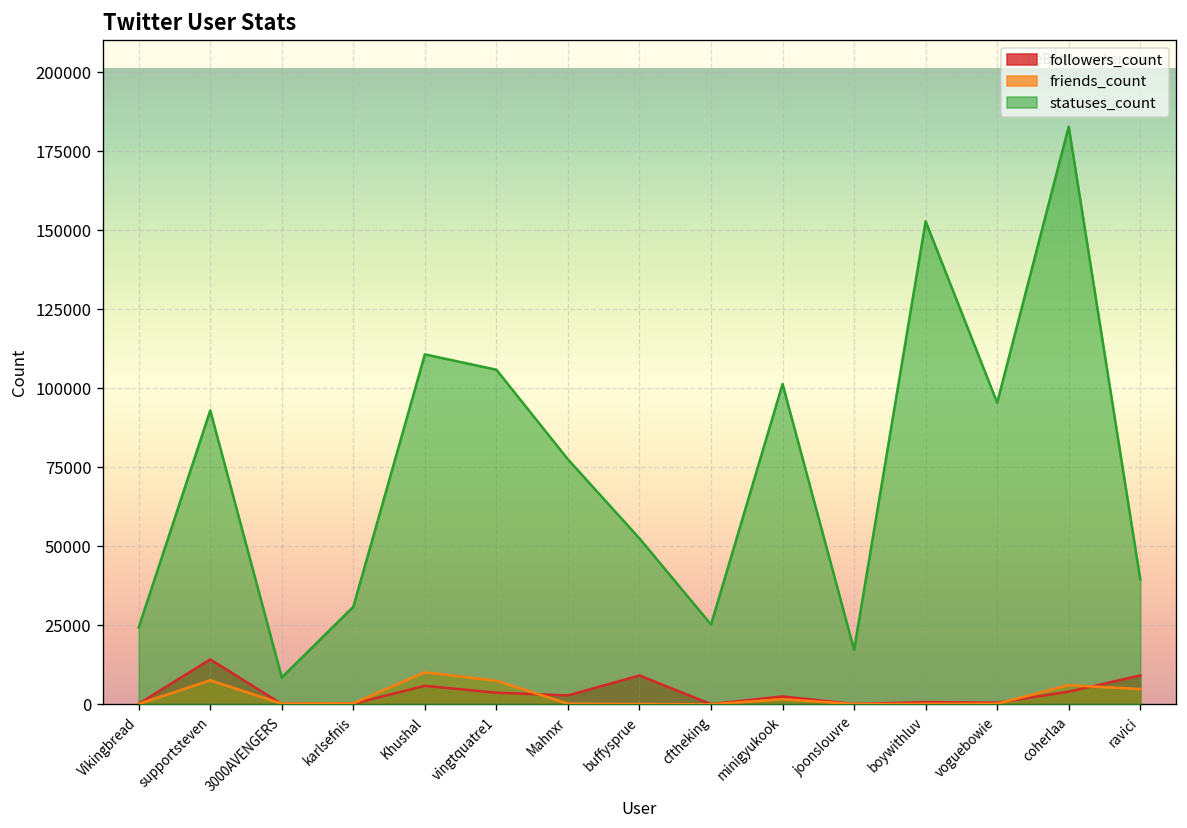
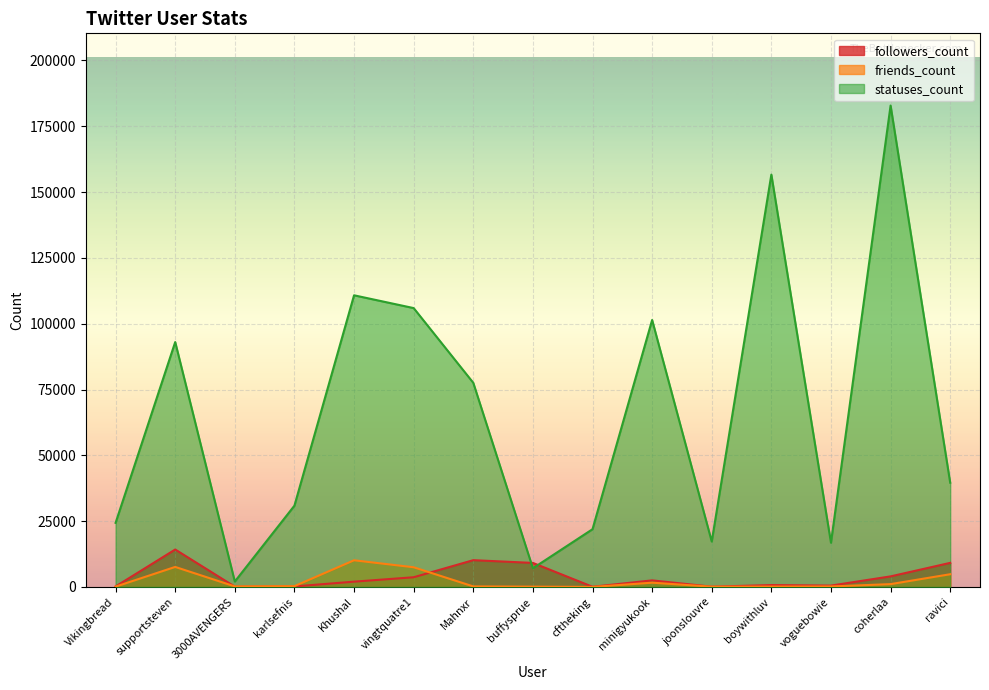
  {
    "followers_count": {
      "supportsteven": 14000,
-     "Khushal": 6000,
+     "Khushal": 2000,
      "vingtquatre1": 4000,
-     "Mahnxr": 3000,
+     "Mahnxr": 10000,
      "buffysprue": 9000,
      "coherlaa": 4000,
      "ravici": 9000
    },
    "friends_count": {
      "supportsteven": 8000,
      "Khushal": 10000,
      "vingtquatre1": 7000,
      "Mahnxr": 0,
      "buffysprue": 0,
-     "coherlaa": 6000,
+     "coherlaa": 1000,
      "ravici": 5000
    },
    "statuses_count": {
      "Vikingbread": 24000,
      "supportsteven": 93000,
-     "3000AVENGERS": 9000,
+     "3000AVENGERS": 2000,
      "karlsefnis": 31000,
      "Khushal": 111000,
      "vingtquatre1": 106000,
      "Mahnxr": 78000,
-     "buffysprue": 53000,
-     "cftheking": 25000,
+     "buffysprue": 7000,
+     "cftheking": 22000,
      "minigyukook": 101000,
      "joonsIouvre": 17000,
-     "boywithluv": 153000,
-     "voguebowie": 95000,
+     "boywithluv": 157000,
+     "voguebowie": 17000,
      "coherlaa": 183000,
      "ravici": 40000
    }
  }
